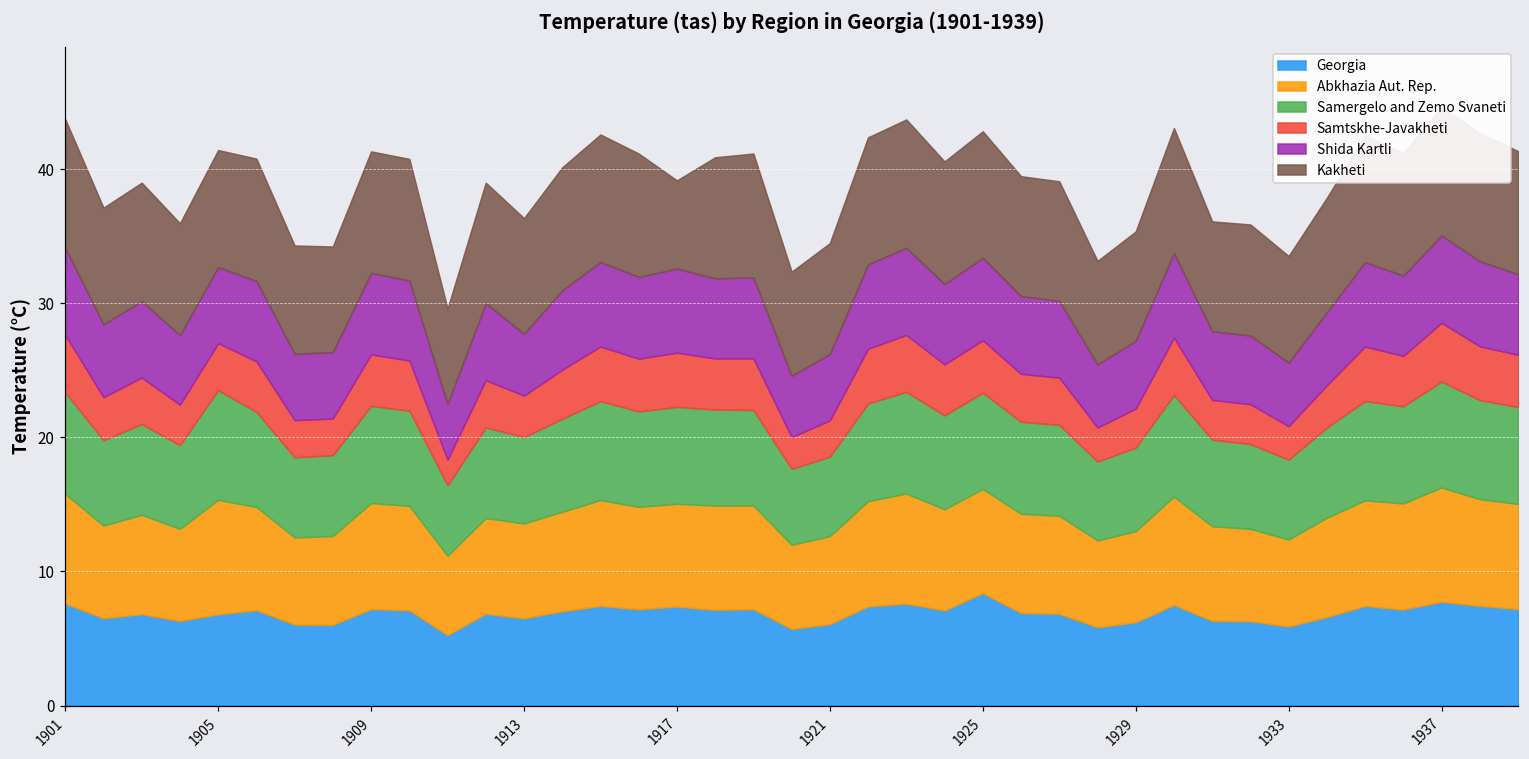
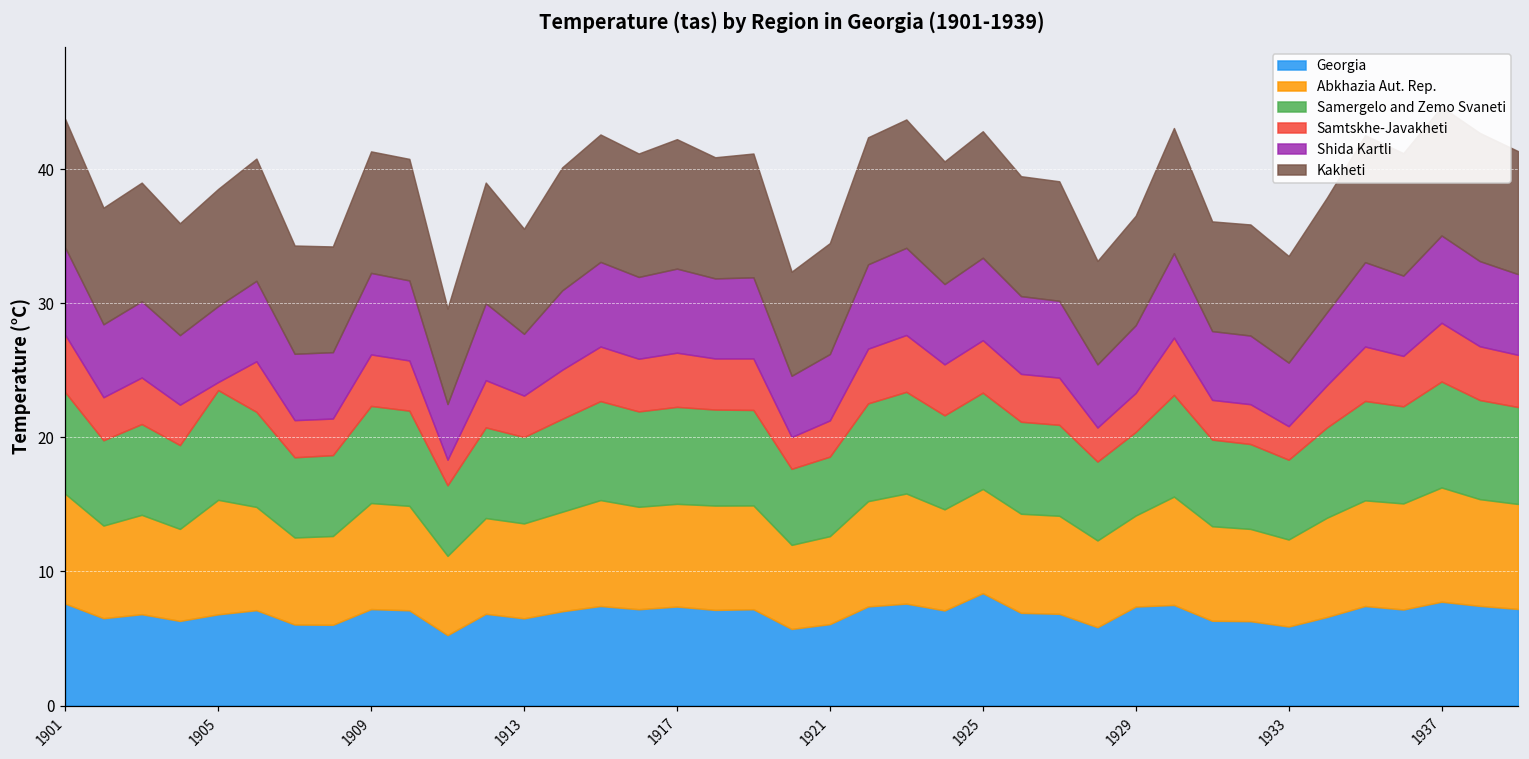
  {
    "Georgia": {
      "1901": 7.6,
      "1905": 6.8,
      "1909": 7.2,
      "1913": 6.5,
      "1917": 7.4,
      "1921": 6.1,
      "1925": 8.4,
-     "1929": 6.2,
+     "1929": 7.4,
      "1933": 5.9,
      "1937": 7.7
    },
    "Abkhazia Aut. Rep.": {
      "1901": 8.2,
      "1905": 8.5,
      "1909": 7.9,
      "1913": 7.1,
      "1917": 7.7,
      "1921": 6.6,
      "1925": 7.8,
      "1929": 6.8,
      "1933": 6.5,
      "1937": 8.5
    },
    "Samergelo and Zemo Svaneti": {
      "1901": 7.6,
      "1905": 8.2,
      "1909": 7.2,
      "1913": 6.4,
      "1917": 7.2,
      "1921": 5.9,
      "1925": 7.2,
      "1929": 6.2,
      "1933": 5.9,
      "1937": 7.9
    },
    "Samtskhe-Javakheti": {
      "1901": 4.3,
-     "1905": 3.5,
+     "1905": 0.6,
      "1909": 3.8,
      "1913": 3.1,
      "1917": 4.0,
      "1921": 2.7,
      "1925": 3.9,
      "1929": 2.9,
      "1933": 2.5,
      "1937": 4.4
    },
    "Shida Kartli": {
      "1901": 6.5,
      "1905": 5.7,
      "1909": 6.1,
      "1913": 4.6,
      "1917": 6.3,
      "1921": 4.9,
      "1925": 6.2,
      "1929": 5.1,
      "1933": 4.7,
      "1937": 6.5
    },
    "Kakheti": {
      "1901": 9.6,
      "1905": 8.7,
      "1909": 9.1,
-     "1913": 8.6,
-     "1917": 6.6,
+     "1913": 7.8,
+     "1917": 9.6,
      "1921": 8.3,
      "1925": 9.4,
      "1929": 8.2,
      "1933": 8.0
    }
  }
